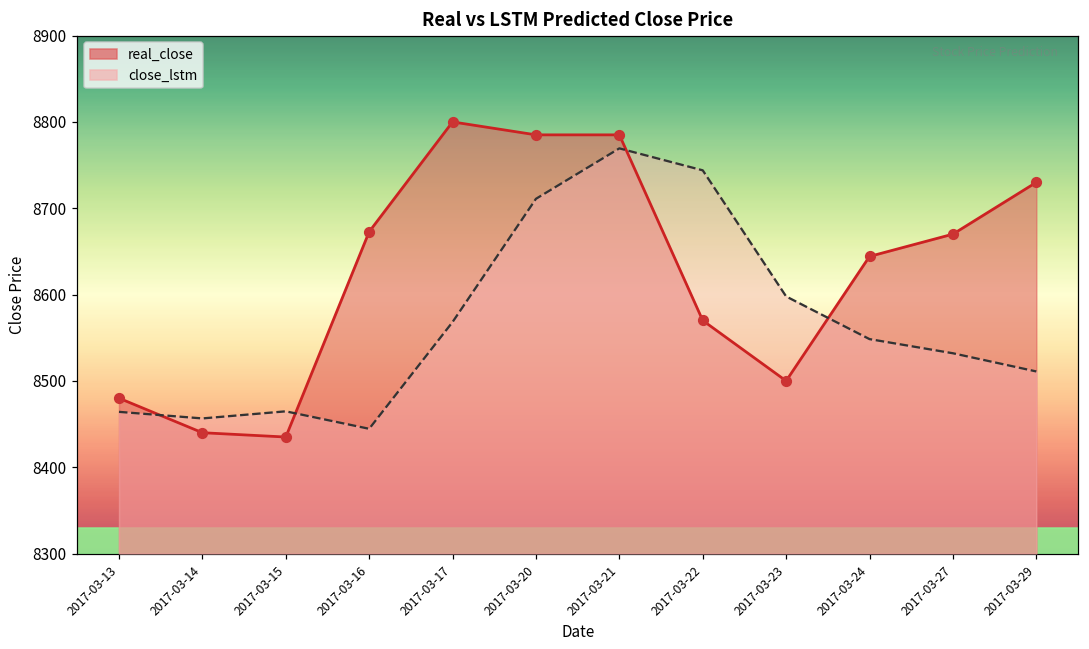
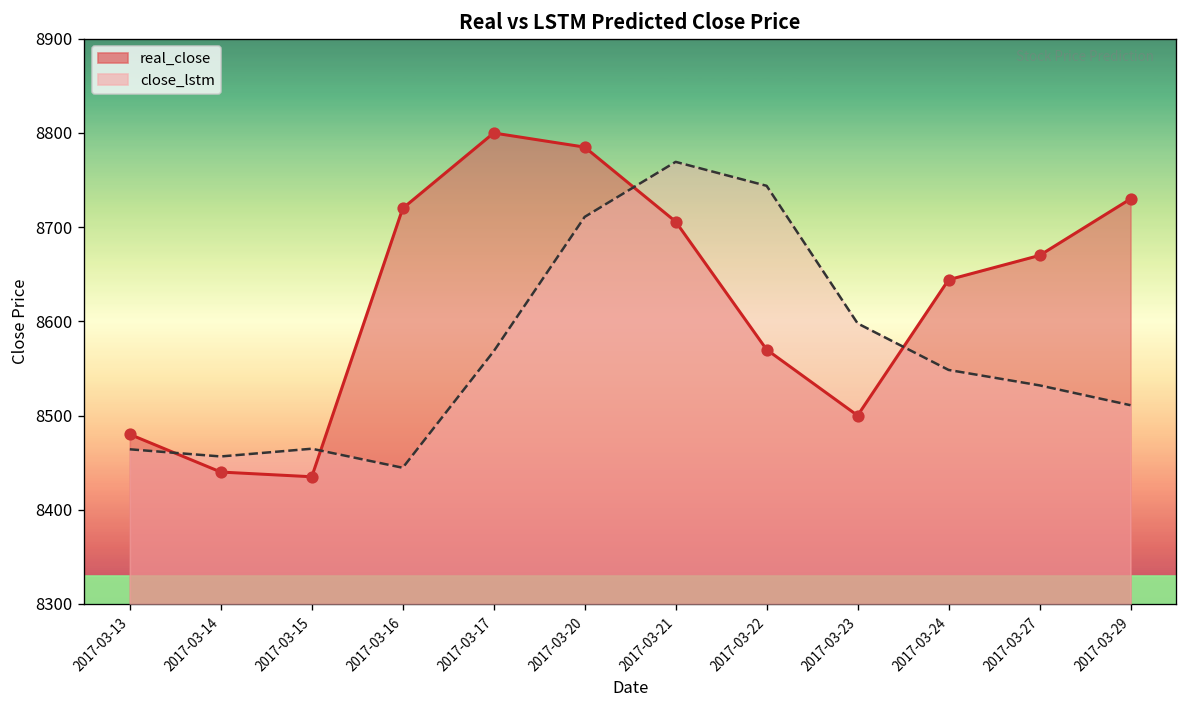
  {
    "real_close": {
      "2017-03-13": 8480,
      "2017-03-14": 8440,
      "2017-03-15": 8440,
-     "2017-03-16": 8670,
+     "2017-03-16": 8720,
      "2017-03-17": 8800,
      "2017-03-20": 8790,
-     "2017-03-21": 8790,
+     "2017-03-21": 8710,
      "2017-03-22": 8570,
      "2017-03-23": 8500,
      "2017-03-24": 8640,
      "2017-03-27": 8670,
      "2017-03-29": 8730
    },
    "close_lstm": {
      "2017-03-13": 8460,
      "2017-03-14": 8460,
      "2017-03-15": 8460,
      "2017-03-16": 8440,
      "2017-03-17": 8570,
      "2017-03-20": 8710,
      "2017-03-21": 8770,
      "2017-03-22": 8740,
      "2017-03-23": 8600,
      "2017-03-24": 8550,
      "2017-03-27": 8530,
      "2017-03-29": 8510
    }
  }
